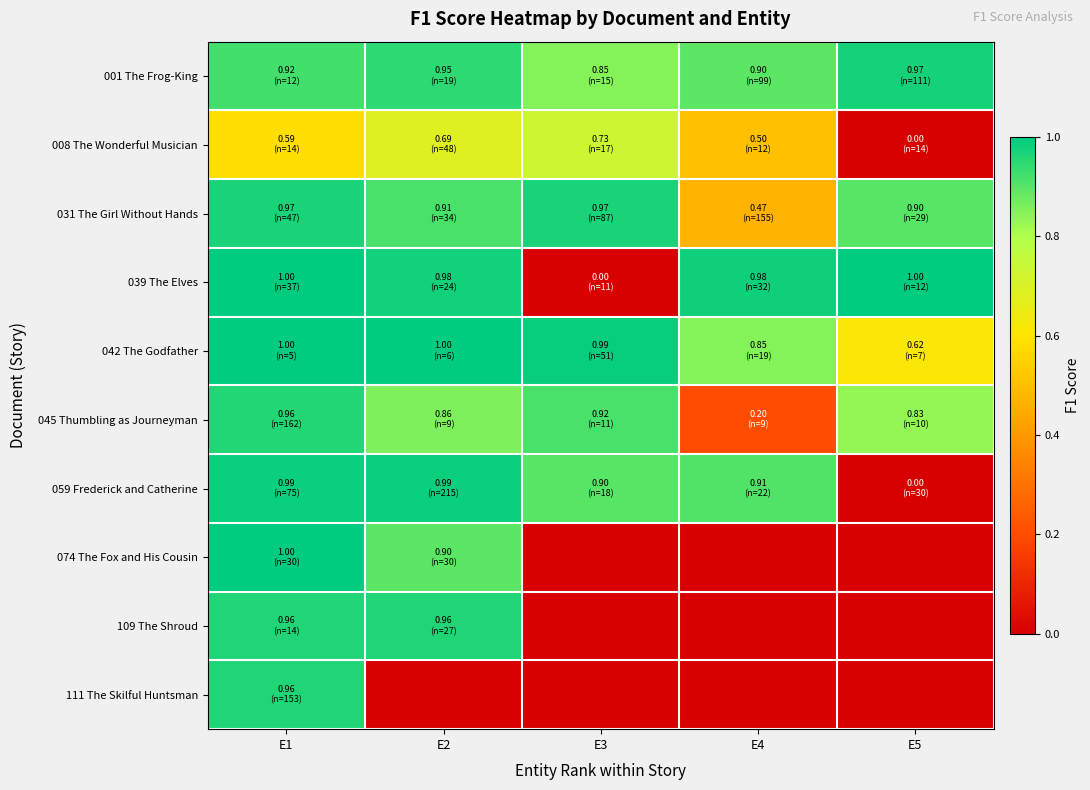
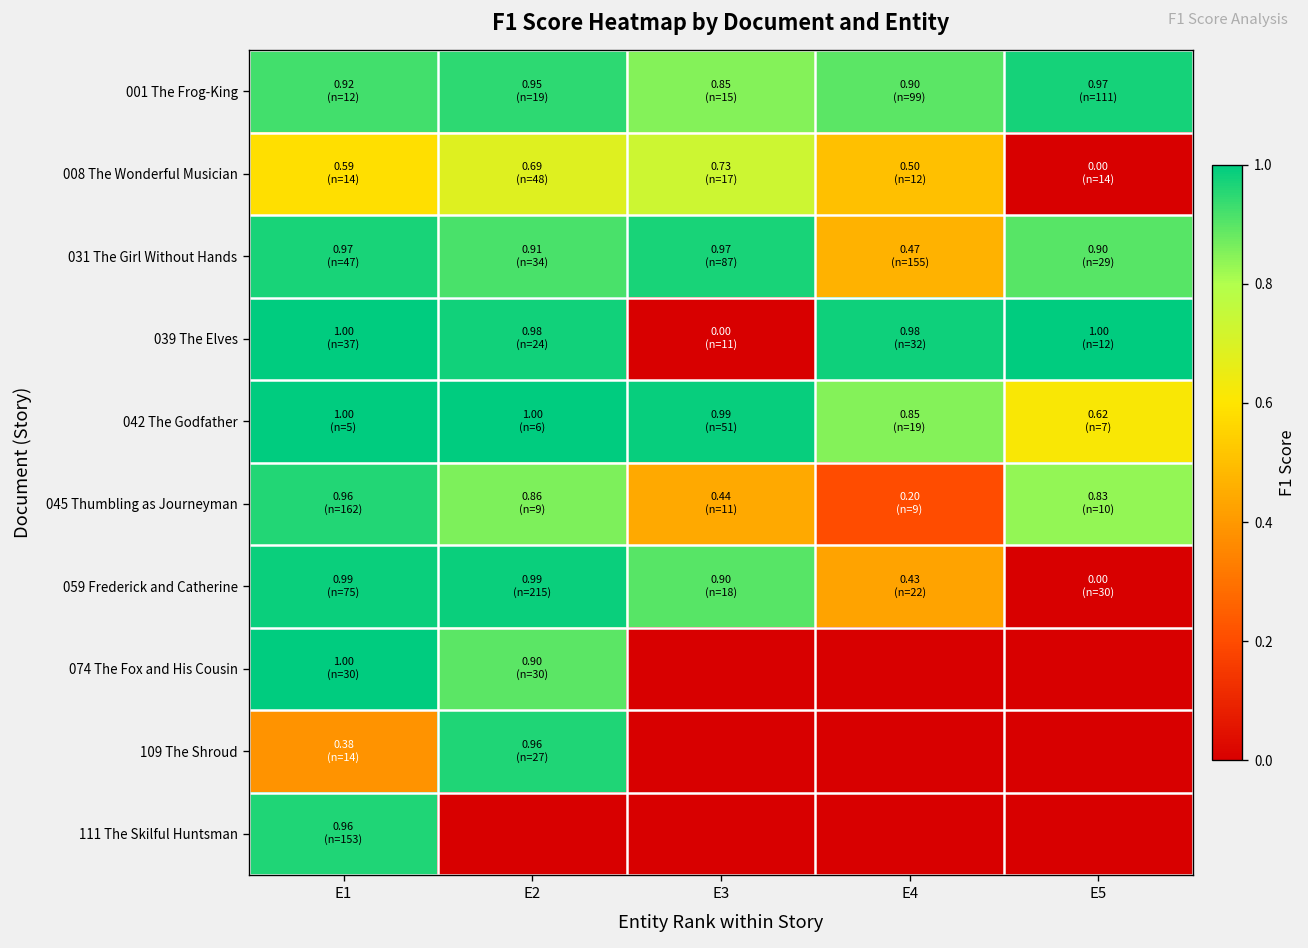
  {
    "045 Thumbling as Journeyman": {
-     "E3": 0.92
+     "E3": 0.44
    },
    "059 Frederick and Catherine": {
-     "E4": 0.91
+     "E4": 0.43
    },
    "109 The Shroud": {
-     "E1": 0.96
+     "E1": 0.38
    }
  }
